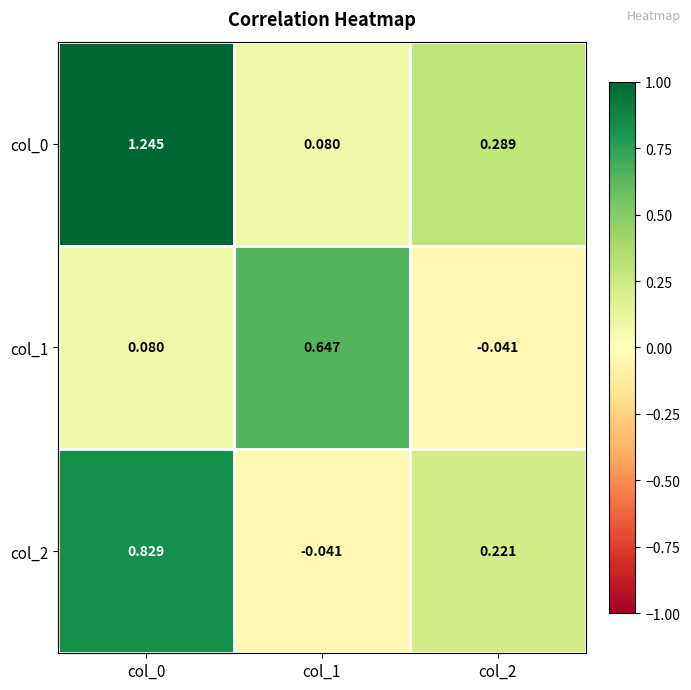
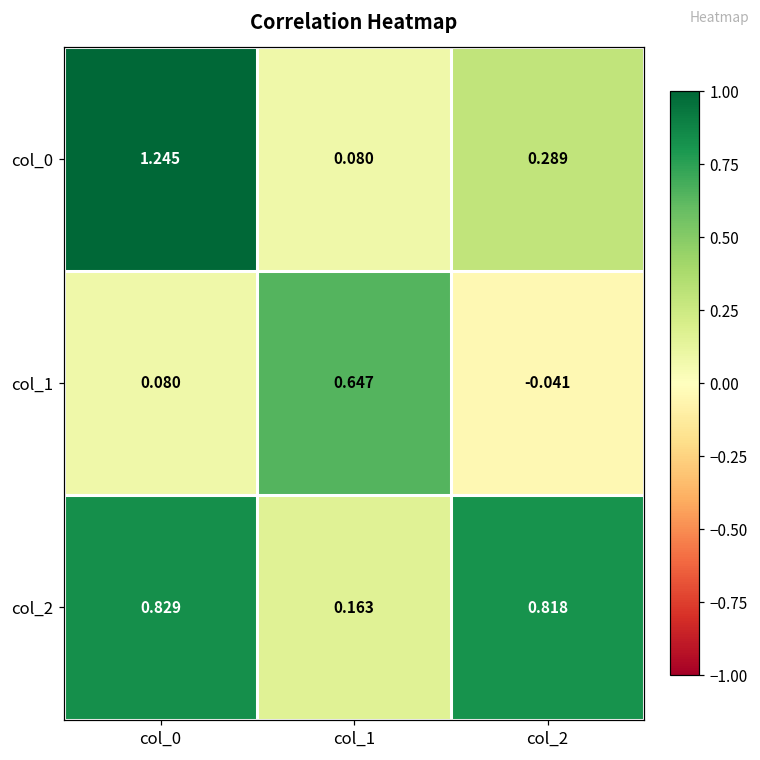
  {
    "col_0": {
      "col_0": 1.245,
      "col_1": 0.080,
      "col_2": 0.289
    },
    "col_1": {
      "col_0": 0.080,
      "col_1": 0.647,
      "col_2": -0.041
    },
    "col_2": {
      "col_0": 0.829,
-     "col_1": -0.041,
-     "col_2": 0.221
+     "col_1": 0.163,
+     "col_2": 0.818
    }
  }
